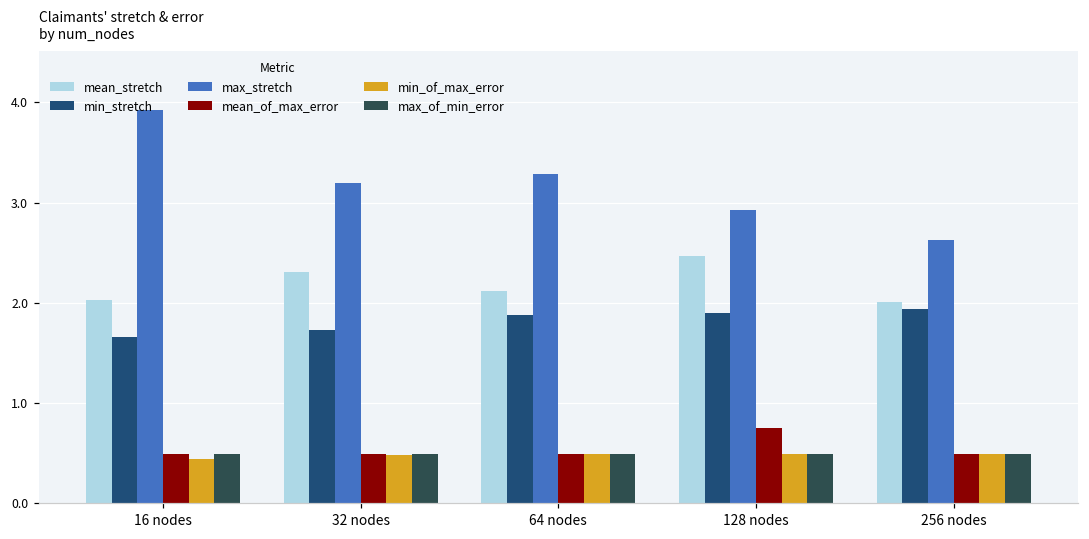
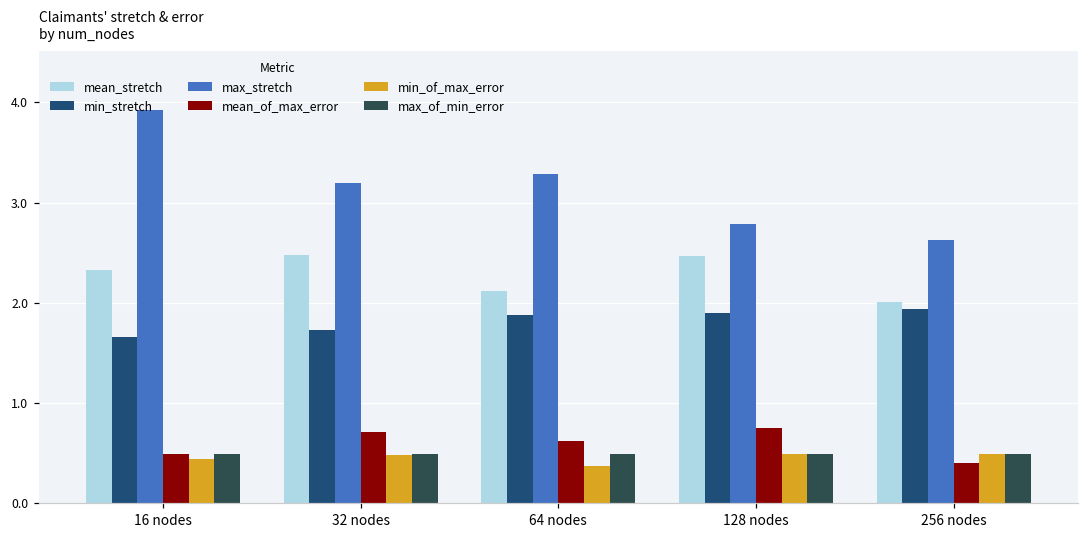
  {
    "mean_stretch": {
-     "16 nodes": 2.0,
-     "32 nodes": 2.3,
+     "16 nodes": 2.3,
+     "32 nodes": 2.5,
      "64 nodes": 2.1,
      "128 nodes": 2.5,
      "256 nodes": 2.0
    },
    "max_stretch": {
      "16 nodes": 3.9,
      "32 nodes": 3.2,
      "64 nodes": 3.3,
-     "128 nodes": 2.9,
+     "128 nodes": 2.8,
      "256 nodes": 2.6
    },
    "mean_of_max_error": {
      "16 nodes": 0.5,
-     "32 nodes": 0.5,
-     "64 nodes": 0.5,
+     "32 nodes": 0.7,
+     "64 nodes": 0.6,
      "128 nodes": 0.8,
-     "256 nodes": 0.5
+     "256 nodes": 0.4
    },
    "min_of_max_error": {
      "16 nodes": 0.4,
      "32 nodes": 0.5,
-     "64 nodes": 0.5,
+     "64 nodes": 0.4,
      "128 nodes": 0.5,
      "256 nodes": 0.5
    }
  }
